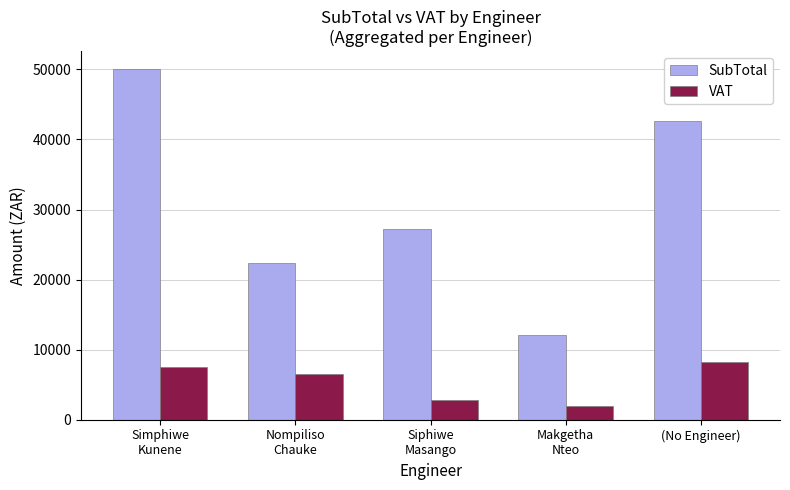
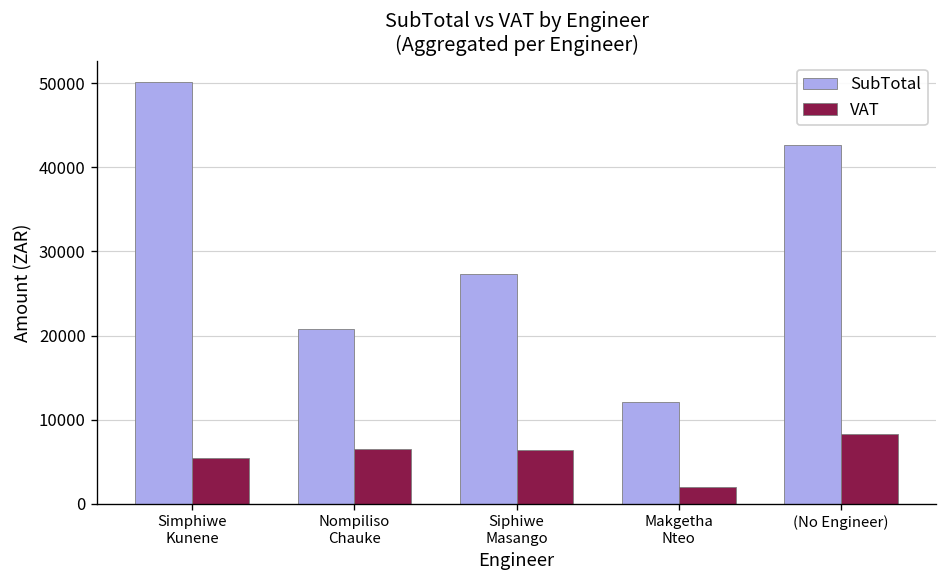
  {
    "SubTotal": {
      "Simphiwe Kunene": 50000,
-     "Nompiliso Chauke": 22000,
+     "Nompiliso Chauke": 21000,
      "Siphiwe Masango": 27000,
      "Makgetha Nteo": 12000,
      "(No Engineer)": 43000
    },
    "VAT": {
-     "Simphiwe Kunene": 8000,
+     "Simphiwe Kunene": 5000,
      "Nompiliso Chauke": 6000,
-     "Siphiwe Masango": 3000,
+     "Siphiwe Masango": 6000,
      "Makgetha Nteo": 2000,
      "(No Engineer)": 8000
    }
  }
